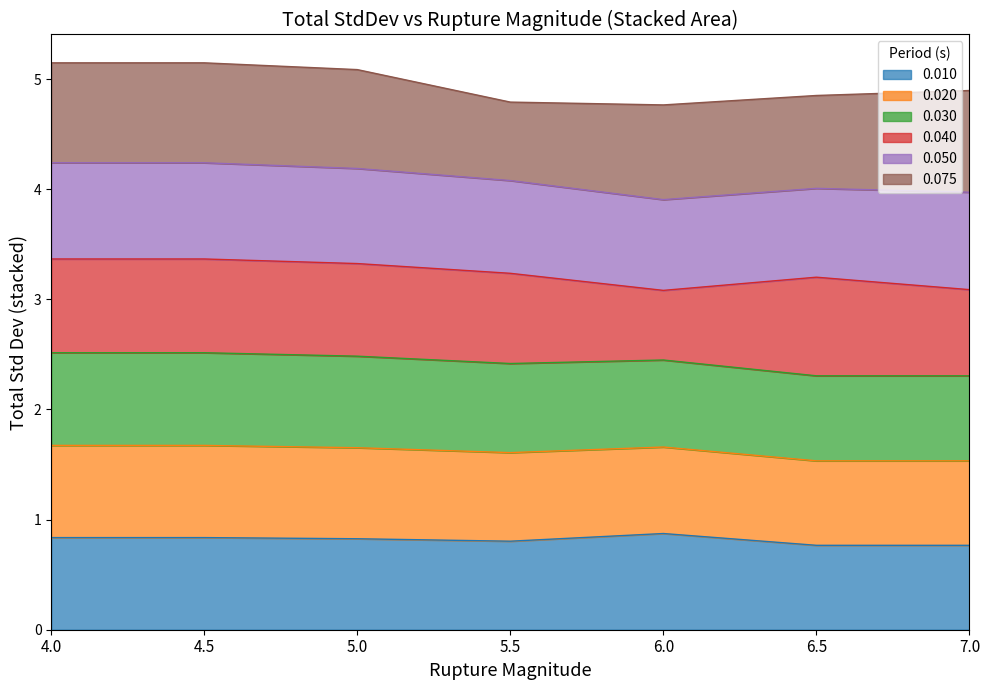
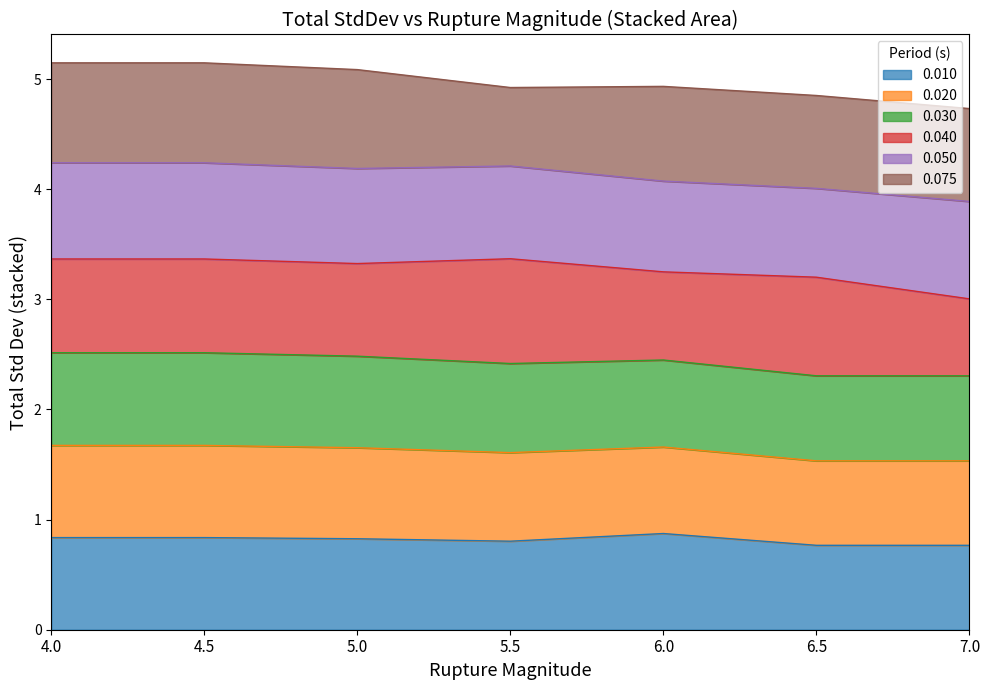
  {
    "0.010": {
      "4.0": 0.84,
      "4.5": 0.84,
      "5.0": 0.83,
      "5.5": 0.80,
      "6.0": 0.87,
      "6.5": 0.77,
      "7.0": 0.77
    },
    "0.020": {
      "4.0": 0.84,
      "4.5": 0.84,
      "5.0": 0.83,
      "5.5": 0.80,
      "6.0": 0.79,
      "6.5": 0.77,
      "7.0": 0.77
    },
    "0.030": {
      "4.0": 0.84,
      "4.5": 0.84,
      "5.0": 0.83,
      "5.5": 0.81,
      "6.0": 0.79,
      "6.5": 0.77,
      "7.0": 0.77
    },
    "0.040": {
      "4.0": 0.85,
      "4.5": 0.85,
      "5.0": 0.84,
-     "5.5": 0.82,
-     "6.0": 0.63,
+     "5.5": 0.95,
+     "6.0": 0.80,
      "6.5": 0.90,
-     "7.0": 0.78
+     "7.0": 0.70
    },
    "0.050": {
      "4.0": 0.87,
      "4.5": 0.87,
      "5.0": 0.86,
      "5.5": 0.84,
      "6.0": 0.82,
      "6.5": 0.81,
      "7.0": 0.88
    },
    "0.075": {
      "4.0": 0.91,
      "4.5": 0.91,
      "5.0": 0.90,
      "5.5": 0.71,
      "6.0": 0.86,
      "6.5": 0.84,
-     "7.0": 0.92
+     "7.0": 0.84
    }
  }
